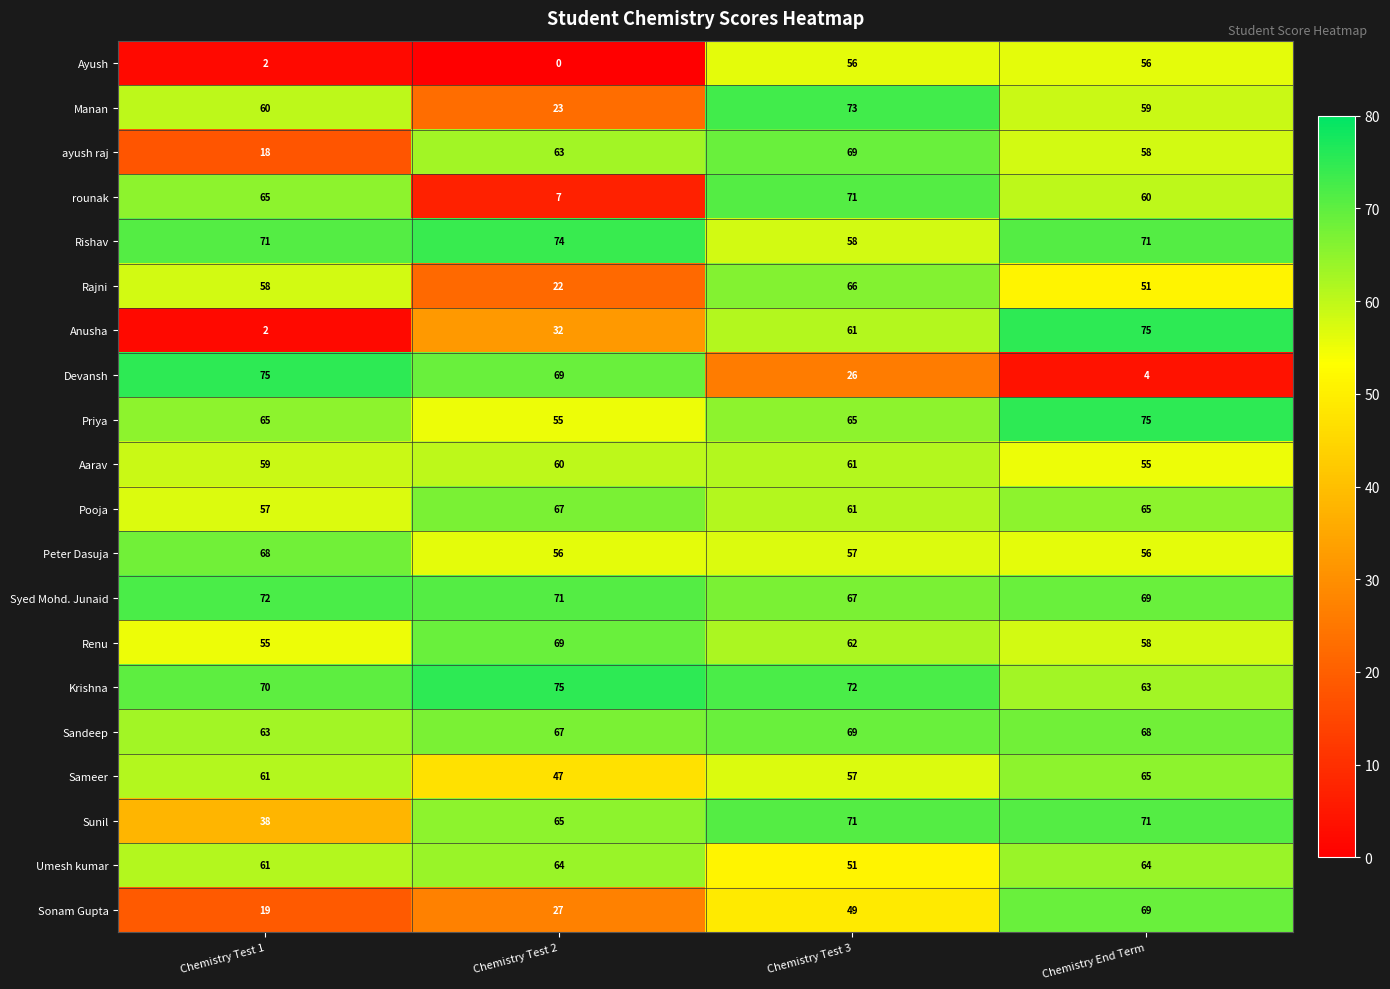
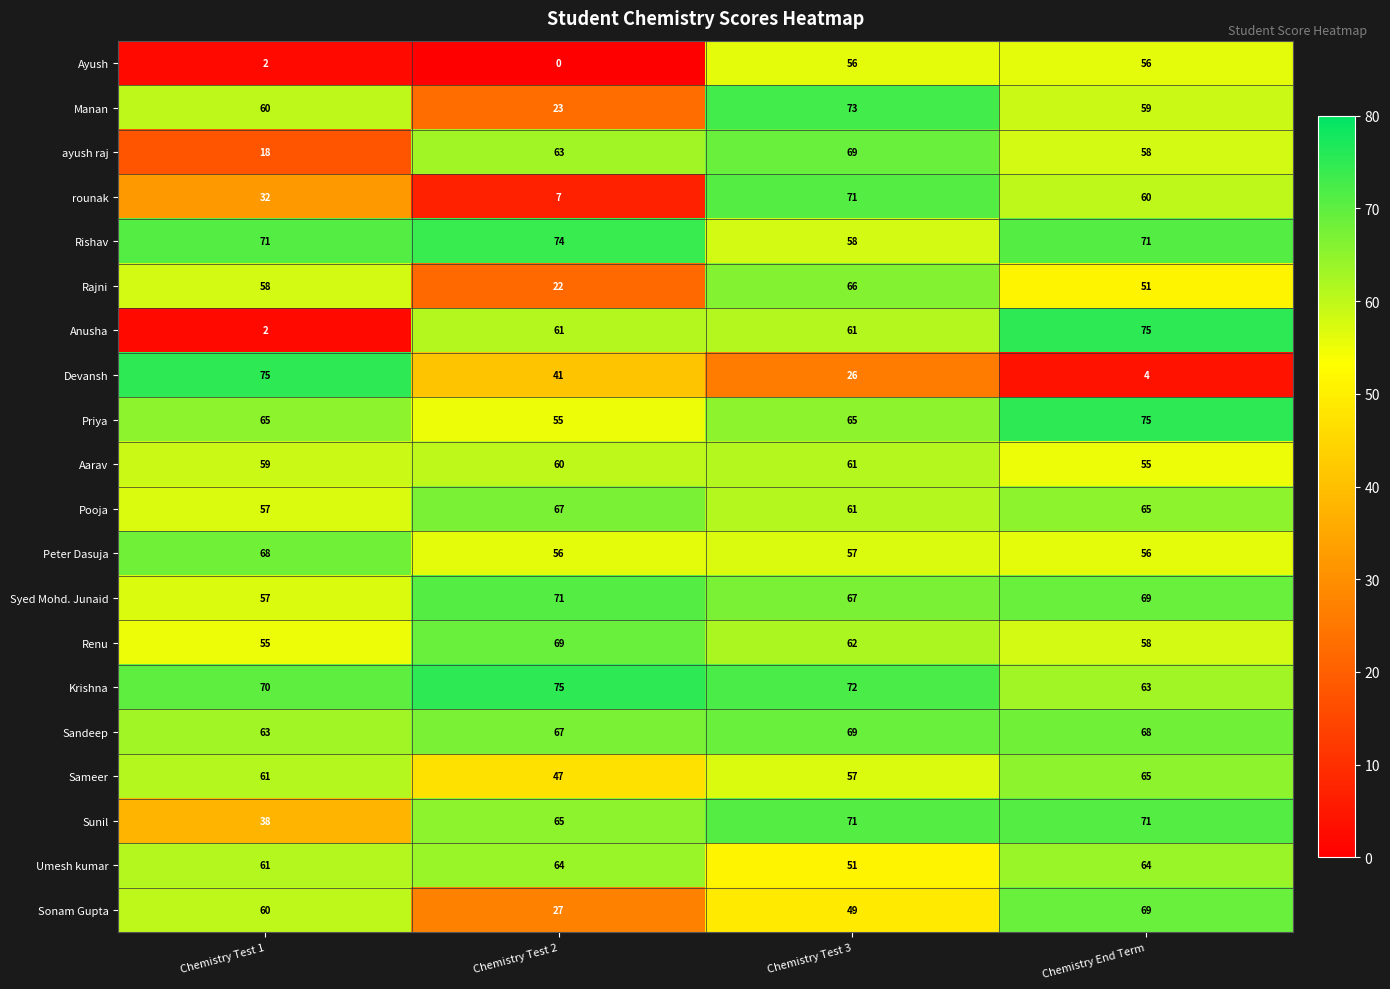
  {
    "Ayush": {
      "Chemistry Test 1": 2,
      "Chemistry Test 2": 0,
      "Chemistry Test 3": 56,
      "Chemistry End Term": 56
    },
    "Manan": {
      "Chemistry Test 1": 60,
      "Chemistry Test 2": 23,
      "Chemistry Test 3": 73,
      "Chemistry End Term": 59
    },
    "ayush raj": {
      "Chemistry Test 1": 18,
      "Chemistry Test 2": 63,
      "Chemistry Test 3": 69,
      "Chemistry End Term": 58
    },
    "rounak": {
-     "Chemistry Test 1": 65,
+     "Chemistry Test 1": 32,
      "Chemistry Test 2": 7,
      "Chemistry Test 3": 71,
      "Chemistry End Term": 60
    },
    "Rishav": {
      "Chemistry Test 1": 71,
      "Chemistry Test 2": 74,
      "Chemistry Test 3": 58,
      "Chemistry End Term": 71
    },
    "Rajni": {
      "Chemistry Test 1": 58,
      "Chemistry Test 2": 22,
      "Chemistry Test 3": 66,
      "Chemistry End Term": 51
    },
    "Anusha": {
      "Chemistry Test 1": 2,
-     "Chemistry Test 2": 32,
+     "Chemistry Test 2": 61,
      "Chemistry Test 3": 61,
      "Chemistry End Term": 75
    },
    "Devansh": {
      "Chemistry Test 1": 75,
-     "Chemistry Test 2": 69,
+     "Chemistry Test 2": 41,
      "Chemistry Test 3": 26,
      "Chemistry End Term": 4
    },
    "Priya": {
      "Chemistry Test 1": 65,
      "Chemistry Test 2": 55,
      "Chemistry Test 3": 65,
      "Chemistry End Term": 75
    },
    "Aarav": {
      "Chemistry Test 1": 59,
      "Chemistry Test 2": 60,
      "Chemistry Test 3": 61,
      "Chemistry End Term": 55
    },
    "Pooja": {
      "Chemistry Test 1": 57,
      "Chemistry Test 2": 67,
      "Chemistry Test 3": 61,
      "Chemistry End Term": 65
    },
    "Peter Dasuja": {
      "Chemistry Test 1": 68,
      "Chemistry Test 2": 56,
      "Chemistry Test 3": 57,
      "Chemistry End Term": 56
    },
    "Syed Mohd. Junaid": {
-     "Chemistry Test 1": 72,
+     "Chemistry Test 1": 57,
      "Chemistry Test 2": 71,
      "Chemistry Test 3": 67,
      "Chemistry End Term": 69
    },
    "Renu": {
      "Chemistry Test 1": 55,
      "Chemistry Test 2": 69,
      "Chemistry Test 3": 62,
      "Chemistry End Term": 58
    },
    "Krishna": {
      "Chemistry Test 1": 70,
      "Chemistry Test 2": 75,
      "Chemistry Test 3": 72,
      "Chemistry End Term": 63
    },
    "Sandeep": {
      "Chemistry Test 1": 63,
      "Chemistry Test 2": 67,
      "Chemistry Test 3": 69,
      "Chemistry End Term": 68
    },
    "Sameer": {
      "Chemistry Test 1": 61,
      "Chemistry Test 2": 47,
      "Chemistry Test 3": 57,
      "Chemistry End Term": 65
    },
    "Sunil": {
      "Chemistry Test 1": 38,
      "Chemistry Test 2": 65,
      "Chemistry Test 3": 71,
      "Chemistry End Term": 71
    },
    "Umesh kumar": {
      "Chemistry Test 1": 61,
      "Chemistry Test 2": 64,
      "Chemistry Test 3": 51,
      "Chemistry End Term": 64
    },
    "Sonam Gupta": {
-     "Chemistry Test 1": 19,
+     "Chemistry Test 1": 60,
      "Chemistry Test 2": 27,
      "Chemistry Test 3": 49,
      "Chemistry End Term": 69
    }
  }
